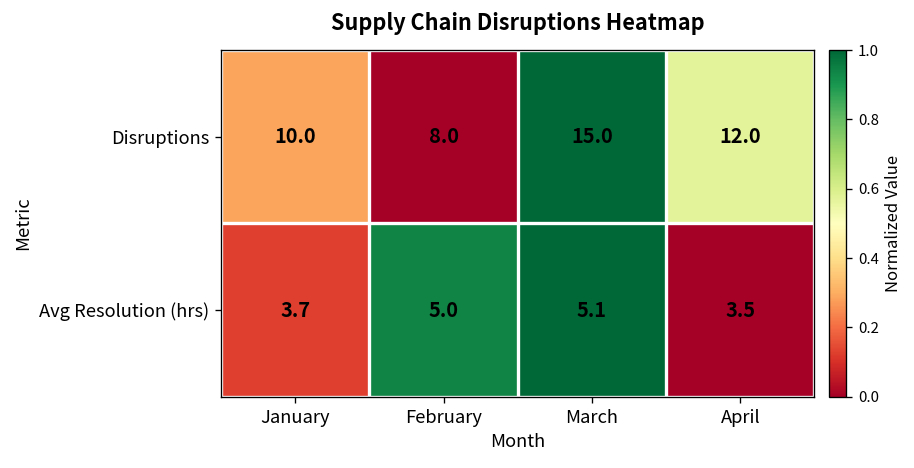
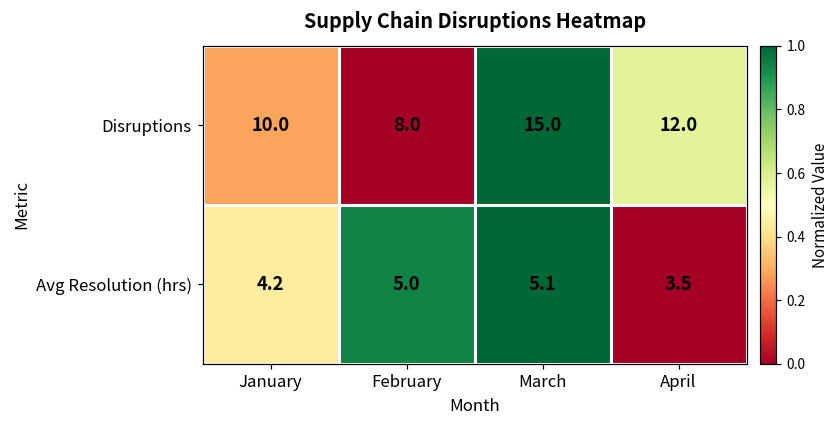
  {
    "Disruptions": {
      "January": 10.0,
      "February": 8.0,
      "March": 15.0,
      "April": 12.0
    },
    "Avg Resolution (hrs)": {
-     "January": 3.7,
+     "January": 4.2,
      "February": 5.0,
      "March": 5.1,
      "April": 3.5
    }
  }
